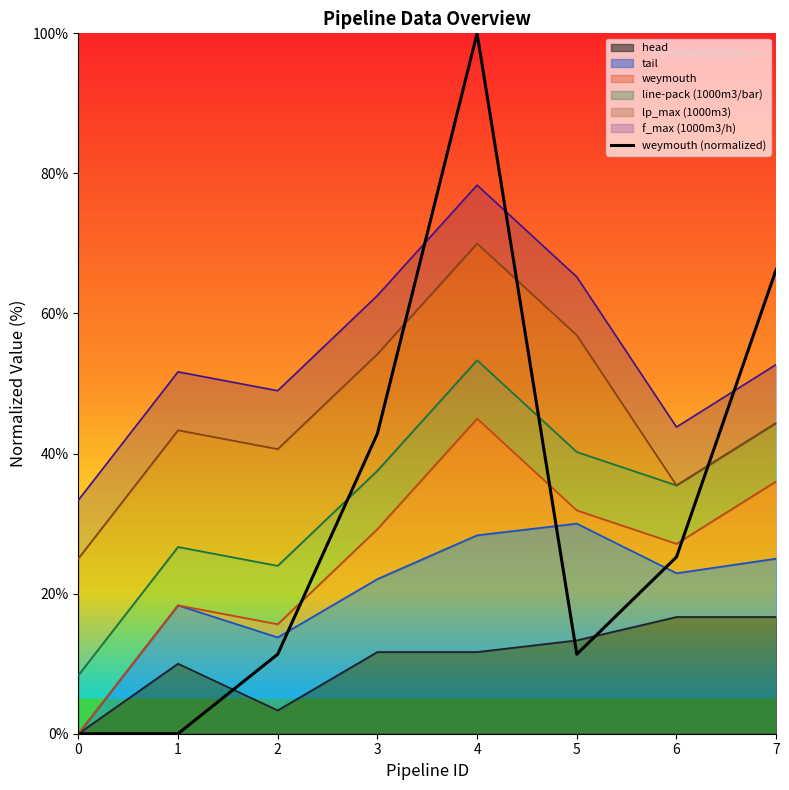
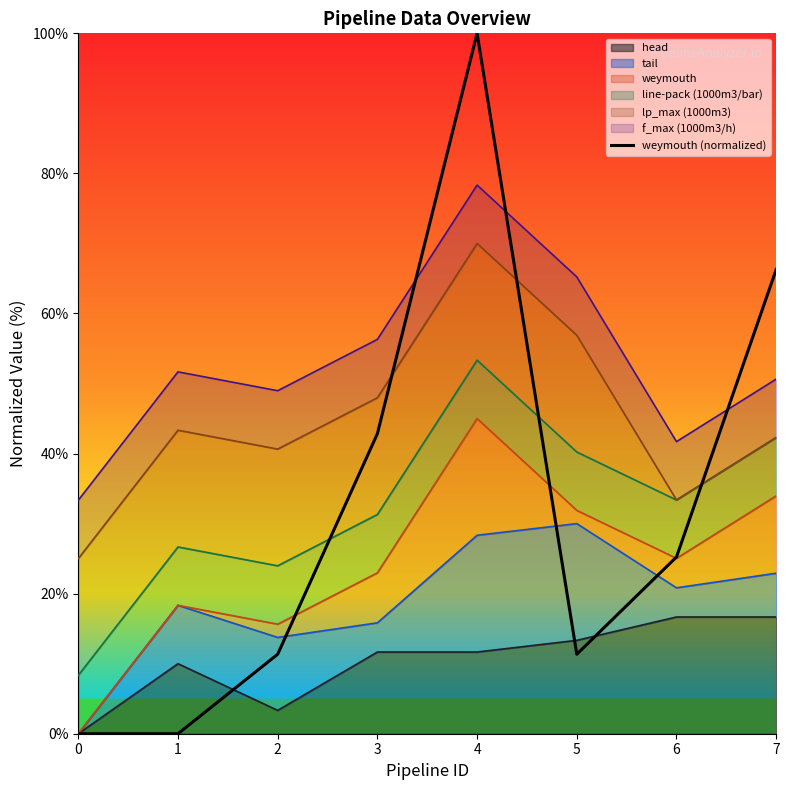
  {
    "tail": {
      "2": "10%",
-     "3": "10%",
+     "3": "4%",
      "4": "17%",
      "5": "17%",
-     "6": "6%",
-     "7": "8%"
+     "6": "4%",
+     "7": "6%"
    },
    "line-pack (1000m3/bar)": {
      "0": "8%",
      "1": "8%",
      "2": "8%",
      "3": "8%",
      "4": "8%",
      "5": "8%"
    }
  }
